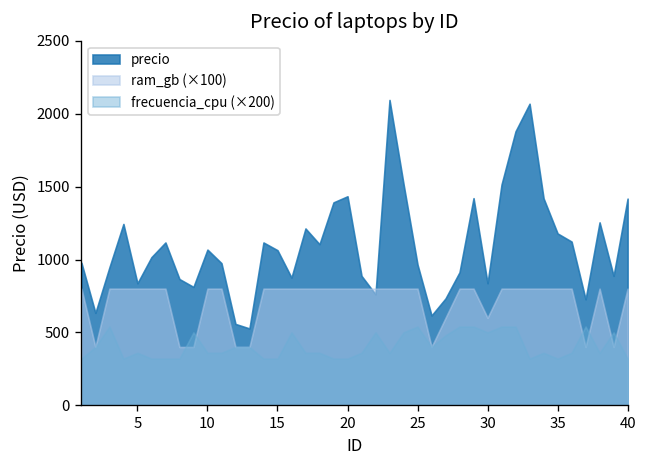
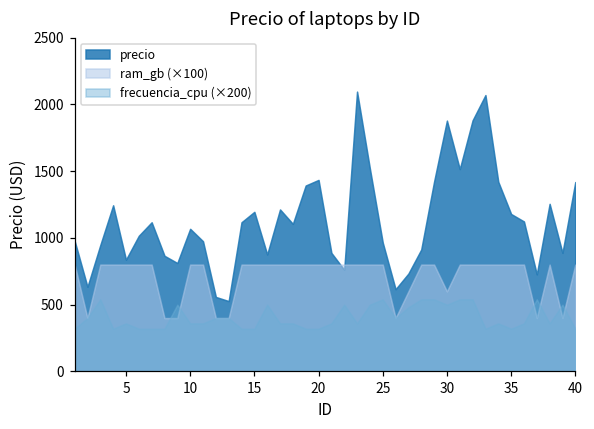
  {
    "precio": {
      "5": 840,
      "10": 1070,
-     "15": 1060,
+     "15": 1200,
      "20": 1430,
      "25": 970,
-     "30": 840,
+     "30": 1880,
      "35": 1180,
      "40": 1420
    }
  }
